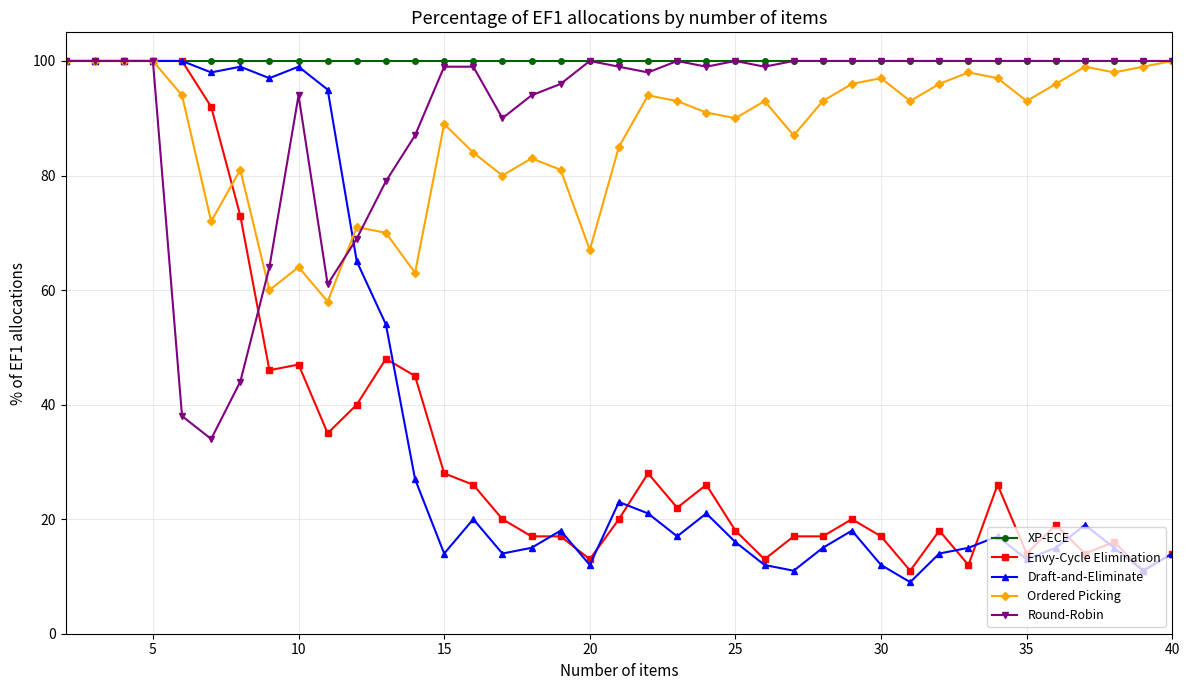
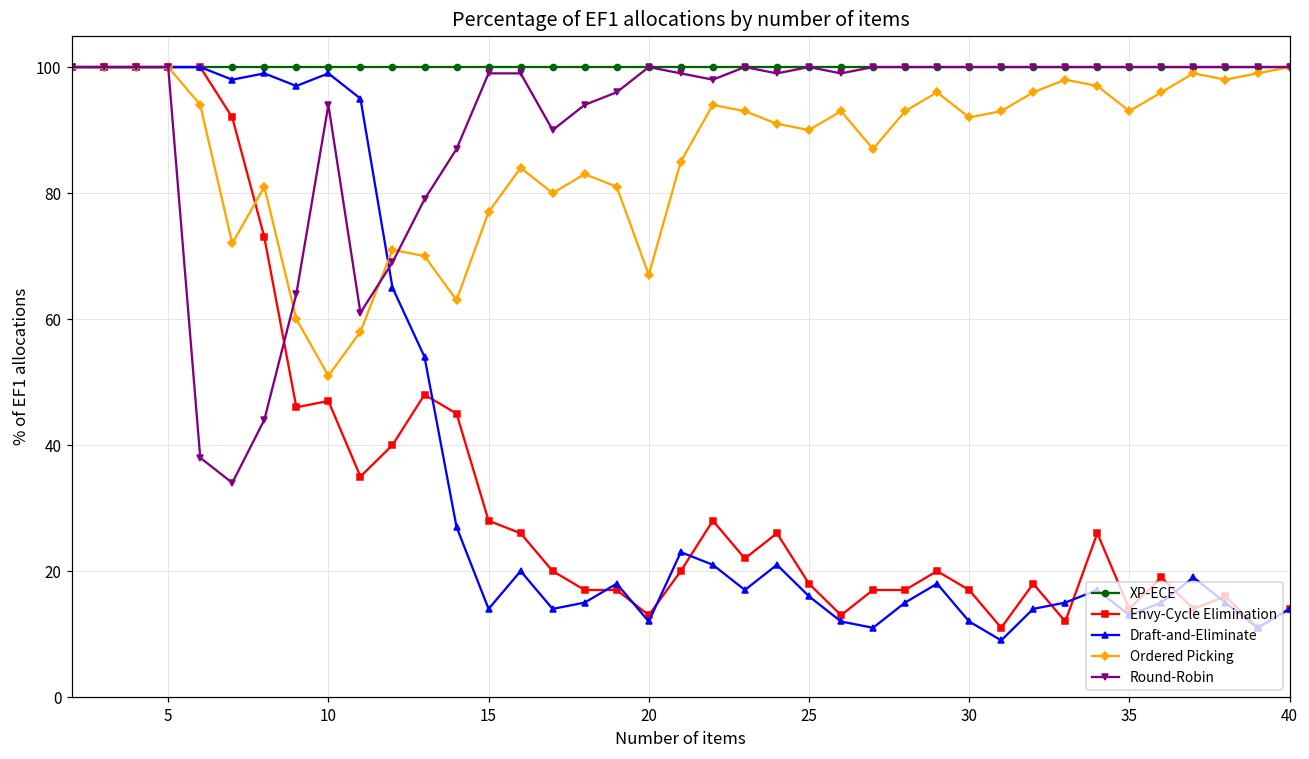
  {
    "XP-ECE": {
      "10": 100,
      "15": 100
    },
    "Envy-Cycle Elimination": {
      "10": 47,
      "15": 28,
      "20": 13,
      "25": 18,
      "30": 17
    },
    "Draft-and-Eliminate": {
      "10": 99,
      "15": 14,
      "20": 12,
      "25": 16,
      "30": 12
    },
    "Ordered Picking": {
-     "10": 64,
-     "15": 89,
+     "10": 51,
+     "15": 77,
      "20": 67,
      "25": 90,
-     "30": 97,
+     "30": 92,
      "35": 93
    },
    "Round-Robin": {
      "10": 94,
      "15": 99
    }
  }
